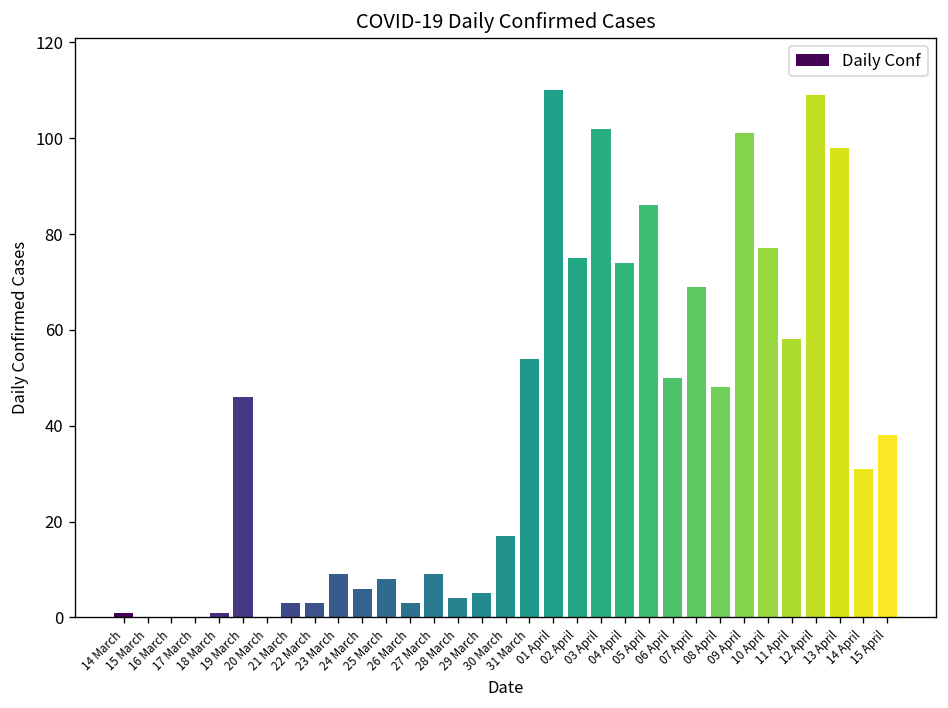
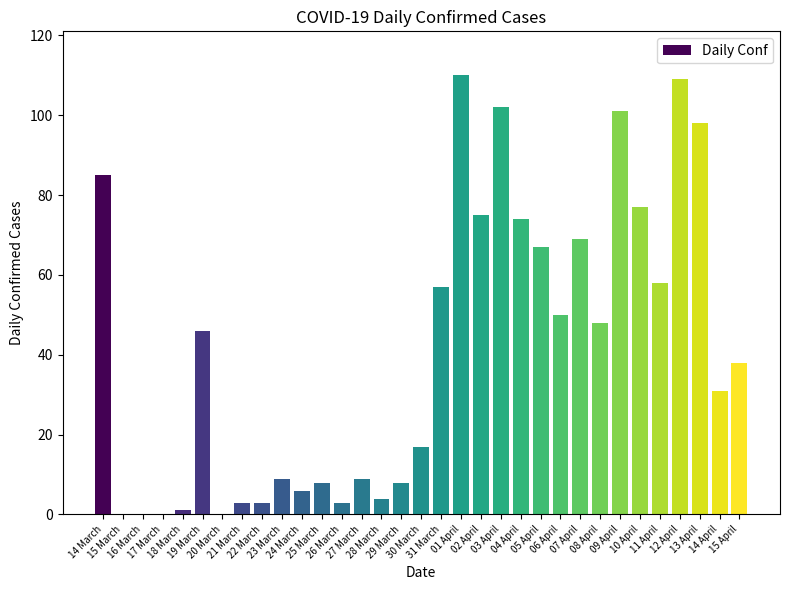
  {
-   "14 March": 1,
+   "14 March": 85,
    "15 March": 0,
    "16 March": 0,
    "17 March": 0,
    "18 March": 1,
    "19 March": 46,
    "20 March": 0,
    "21 March": 3,
    "22 March": 3,
    "23 March": 9,
    "24 March": 6,
    "25 March": 8,
    "26 March": 3,
    "27 March": 9,
    "28 March": 4,
-   "29 March": 5,
+   "29 March": 8,
    "30 March": 17,
-   "31 March": 54,
+   "31 March": 57,
    "01 April": 110,
    "02 April": 75,
    "03 April": 102,
    "04 April": 74,
-   "05 April": 86,
+   "05 April": 67,
    "06 April": 50,
    "07 April": 69,
    "08 April": 48,
    "09 April": 101,
    "10 April": 77,
    "11 April": 58,
    "12 April": 109,
    "13 April": 98,
    "14 April": 31,
    "15 April": 38
  }
